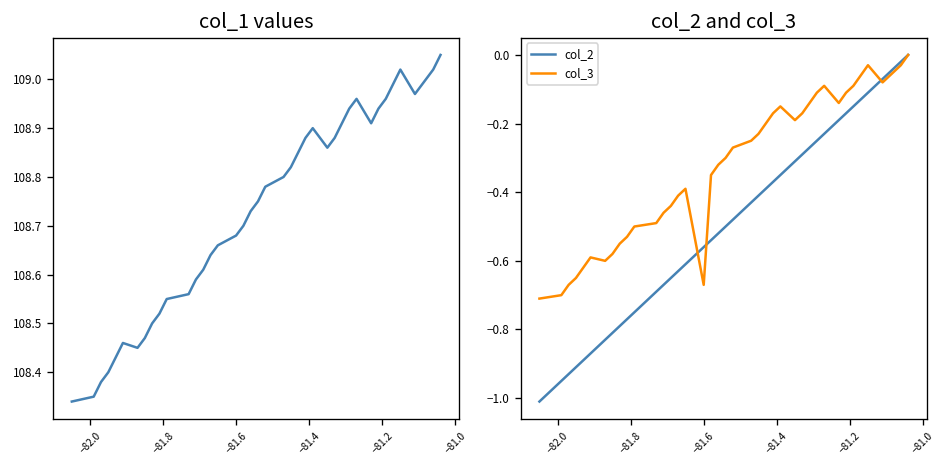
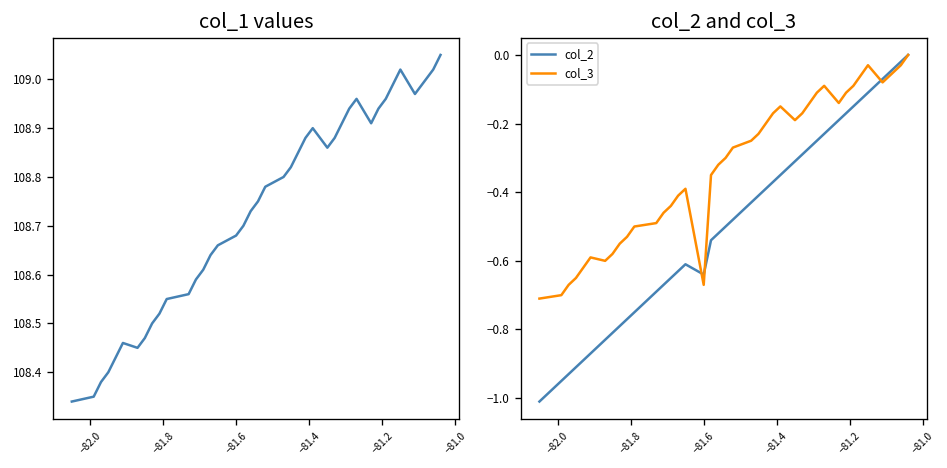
  {
    "col_1 values": {
      "−81.6": 108.68
    },
    "col_2 and col_3": {
      "col_2": {
-       "−81.6": -0.56
+       "−81.6": -0.64
      },
      "col_3": {
        "−81.6": -0.67
      }
    }
  }
